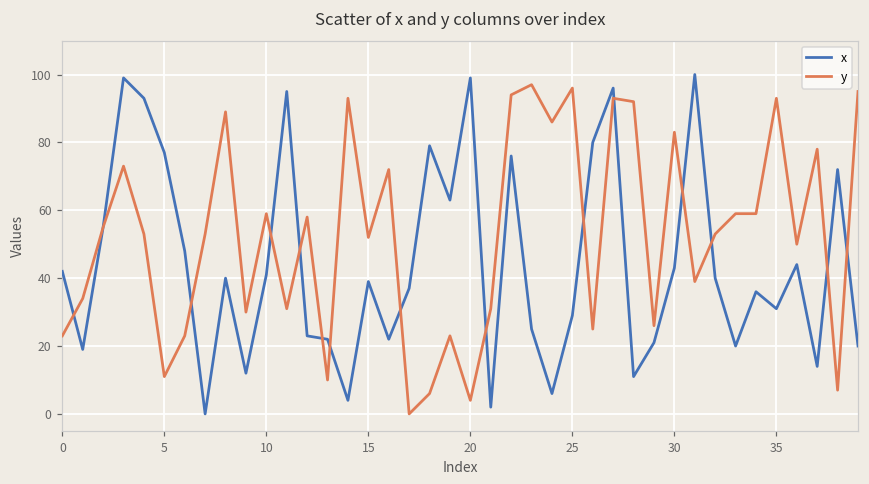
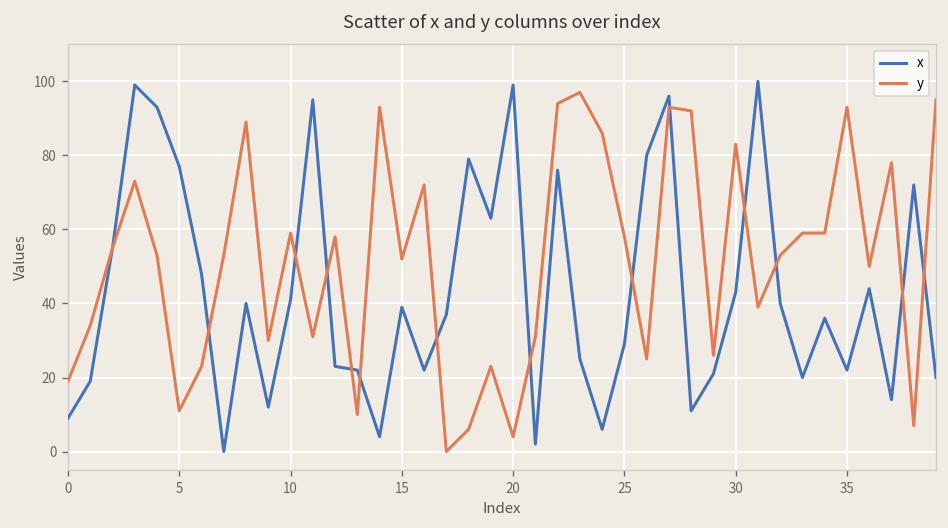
  {
    "x": {
-     "0": 42,
+     "0": 9,
      "5": 77,
      "10": 41,
      "15": 39,
      "20": 99,
      "25": 29,
      "30": 43,
-     "35": 31
+     "35": 22
    },
    "y": {
-     "0": 23,
+     "0": 19,
      "5": 11,
      "10": 59,
      "15": 52,
      "20": 4,
-     "25": 96,
+     "25": 58,
      "30": 83,
      "35": 93
    }
  }
